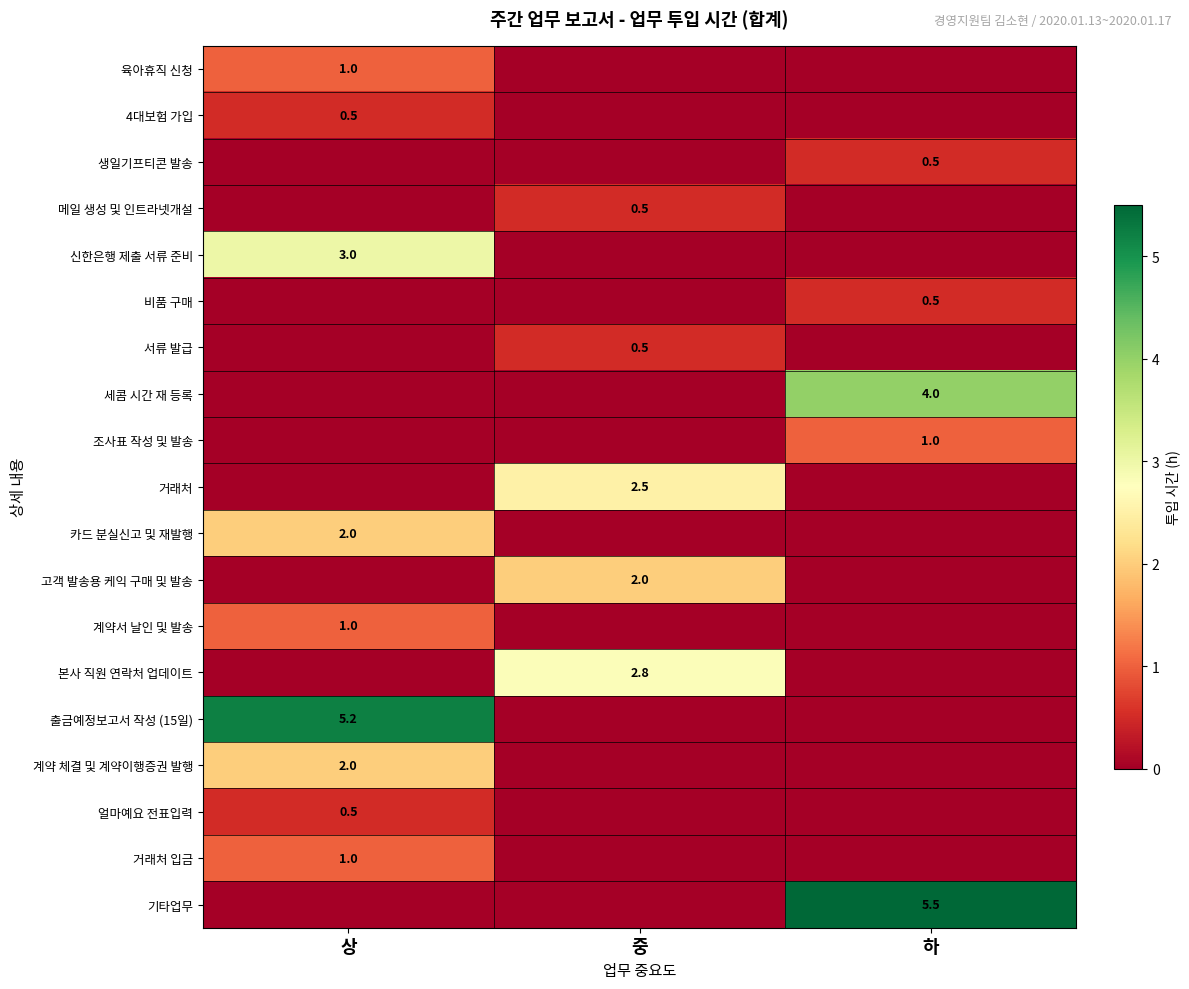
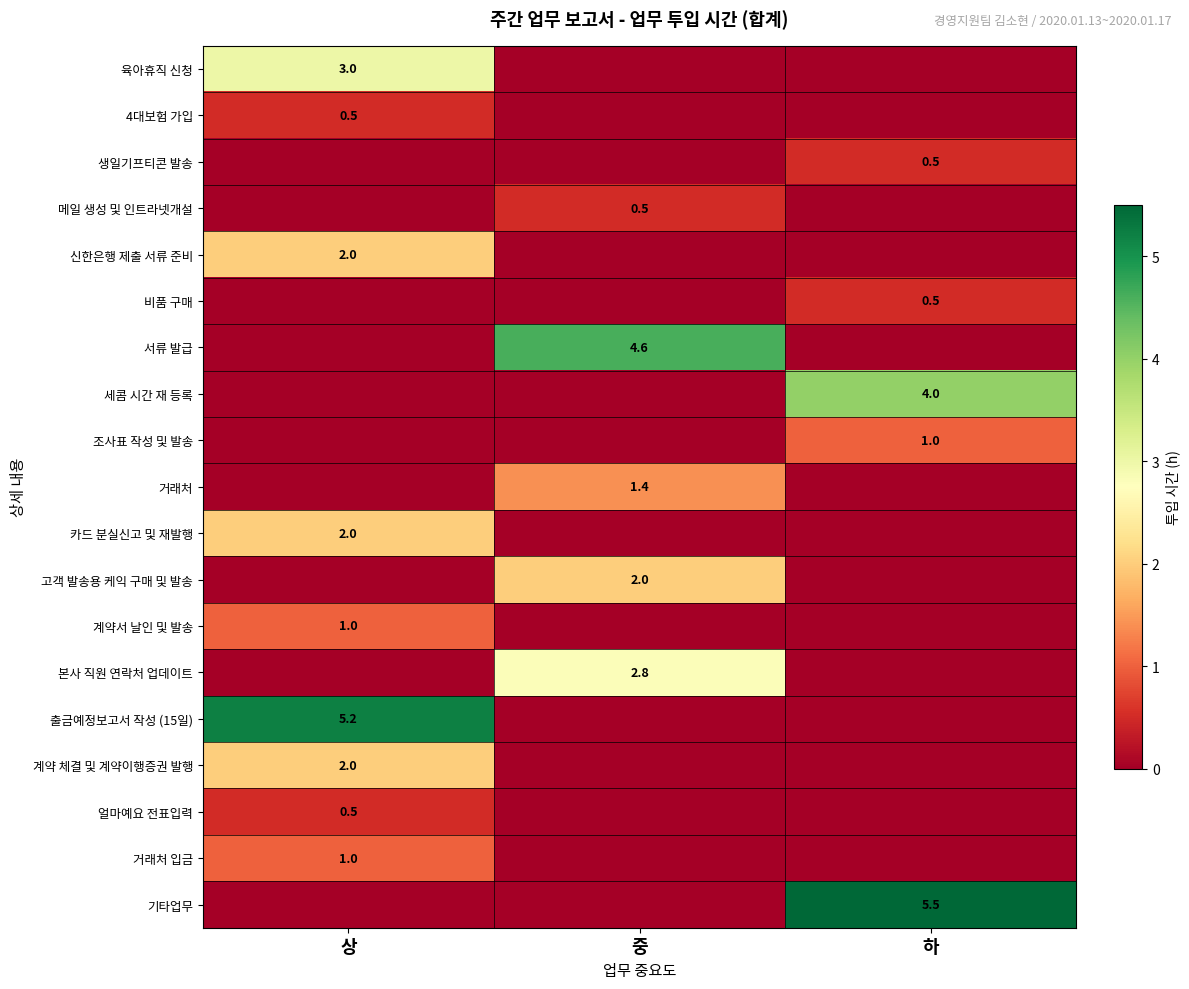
  {
    "육아휴직 신청": {
-     "상": 1.0
+     "상": 3.0
    },
    "4대보험 가입": {
      "상": 0.5
    },
    "생일기프티콘 발송": {
      "하": 0.5
    },
    "메일 생성 및 인트라넷개설": {
      "중": 0.5
    },
    "신한은행 제출 서류 준비": {
-     "상": 3.0
+     "상": 2.0
    },
    "비품 구매": {
      "하": 0.5
    },
    "서류 발급": {
-     "중": 0.5
+     "중": 4.6
    },
    "세콤 시간 재 등록": {
      "하": 4.0
    },
    "조사표 작성 및 발송": {
      "하": 1.0
    },
    "거래처": {
-     "중": 2.5
+     "중": 1.4
    },
    "카드 분실신고 및 재발행": {
      "상": 2.0
    },
    "고객 발송용 케익 구매 및 발송": {
      "중": 2.0
    },
    "계약서 날인 및 발송": {
      "상": 1.0
    },
    "본사 직원 연락처 업데이트": {
      "중": 2.8
    },
    "출금예정보고서 작성 (15일)": {
      "상": 5.2
    },
    "계약 체결 및 계약이행증권 발행": {
      "상": 2.0
    },
    "얼마예요 전표입력": {
      "상": 0.5
    },
    "거래처 입금": {
      "상": 1.0
    },
    "기타업무": {
      "하": 5.5
    }
  }
